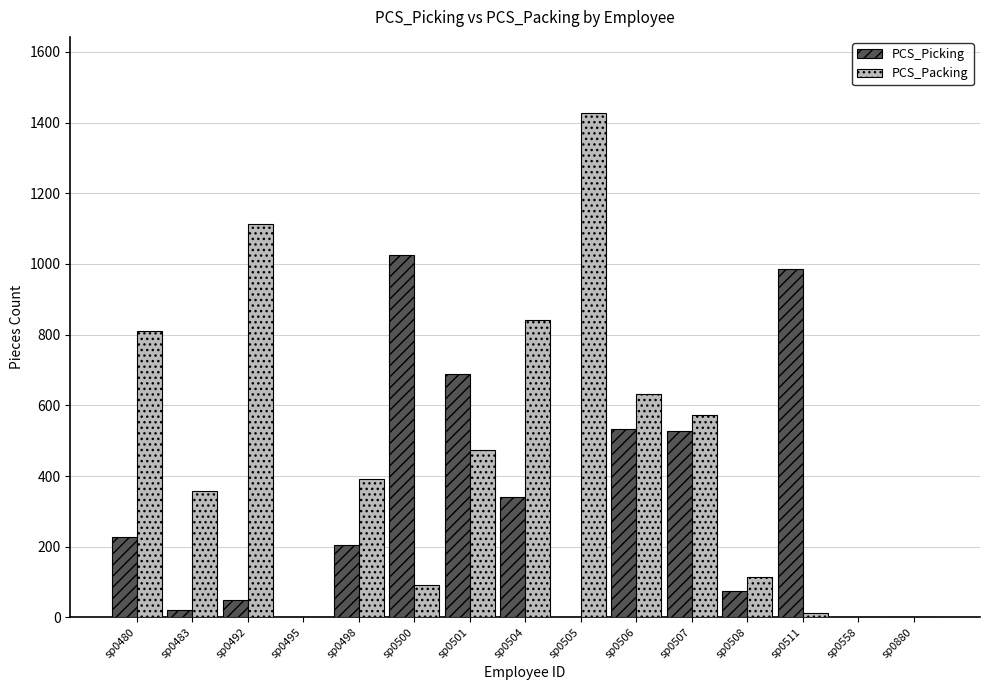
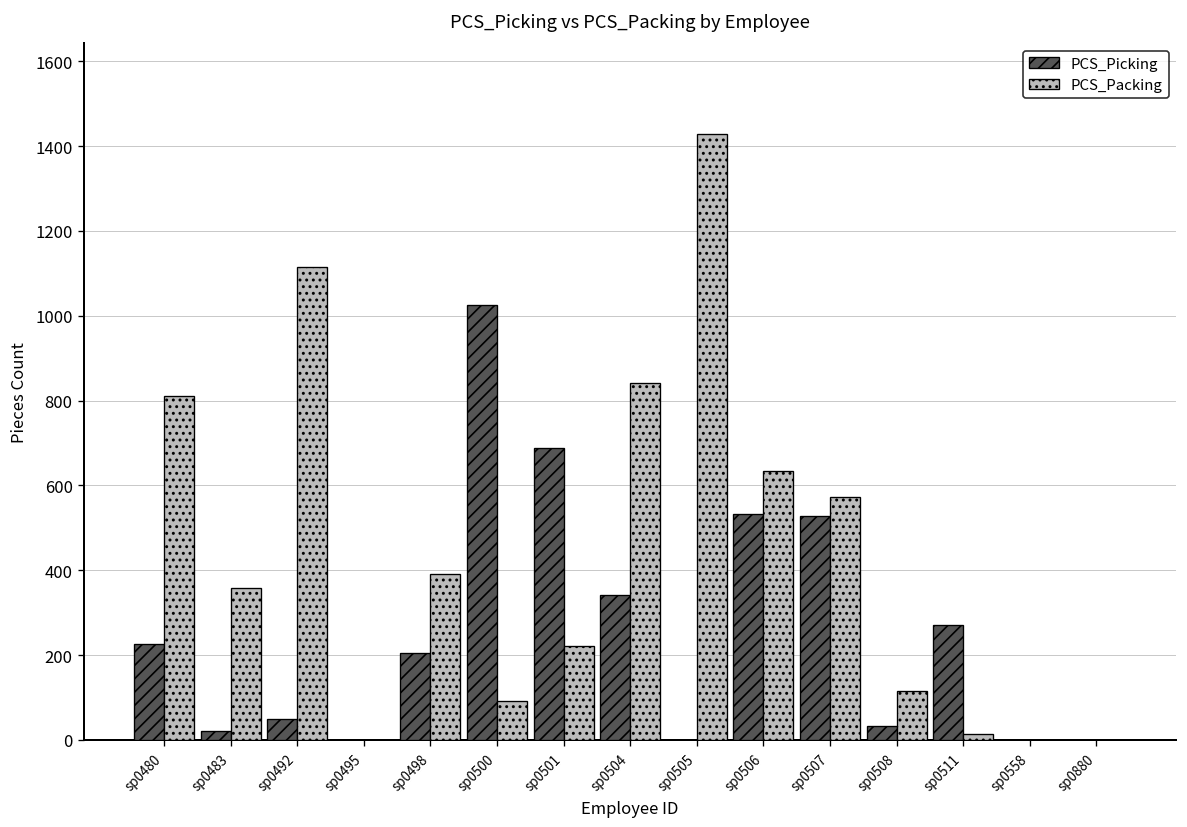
  {
    "PCS_Picking": {
      "sp0480": 230,
      "sp0483": 20,
      "sp0492": 50,
      "sp0495": 0,
      "sp0498": 210,
      "sp0500": 1030,
      "sp0501": 690,
      "sp0504": 340,
      "sp0505": 0,
      "sp0506": 530,
      "sp0507": 530,
-     "sp0508": 80,
-     "sp0511": 990,
+     "sp0508": 30,
+     "sp0511": 270,
      "sp0558": 0,
      "sp0880": 0
    },
    "PCS_Packing": {
      "sp0480": 810,
      "sp0483": 360,
      "sp0492": 1110,
      "sp0495": 0,
      "sp0498": 390,
      "sp0500": 90,
-     "sp0501": 470,
+     "sp0501": 220,
      "sp0504": 840,
      "sp0505": 1430,
      "sp0506": 630,
      "sp0507": 570,
      "sp0508": 120,
      "sp0511": 10,
      "sp0558": 0,
      "sp0880": 0
    }
  }
